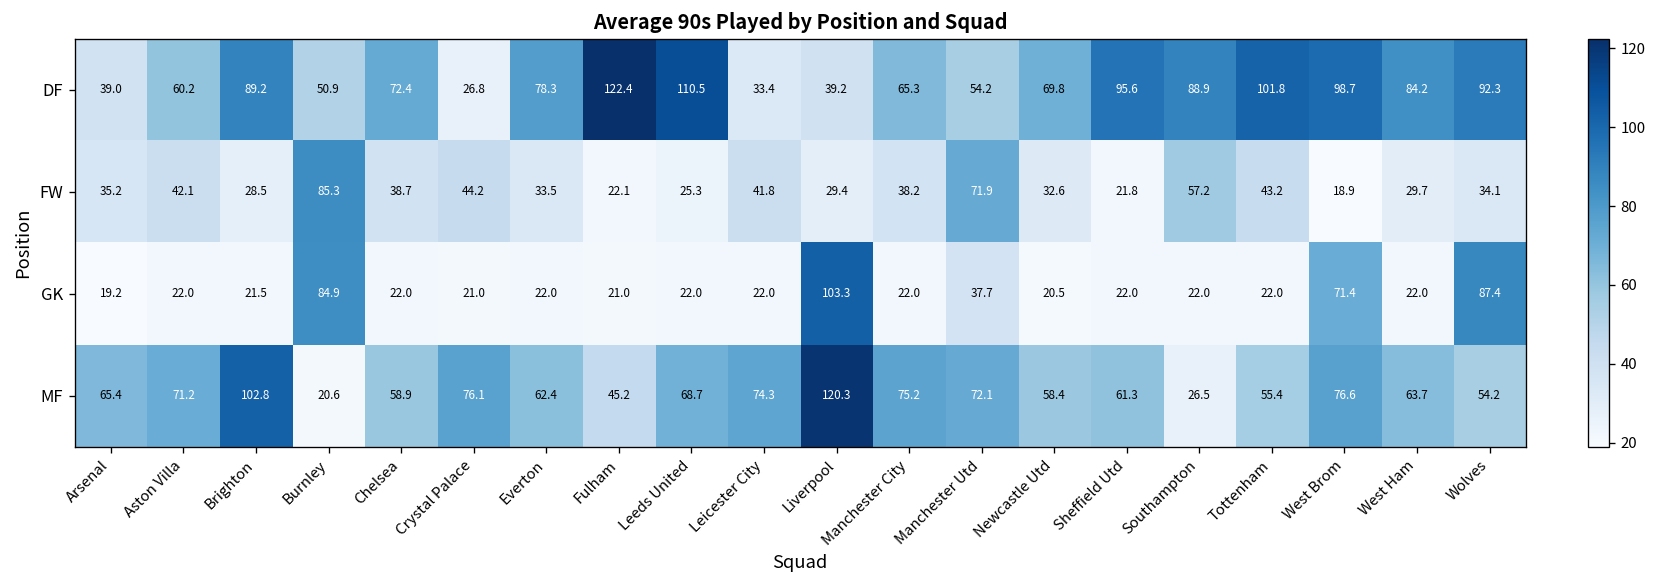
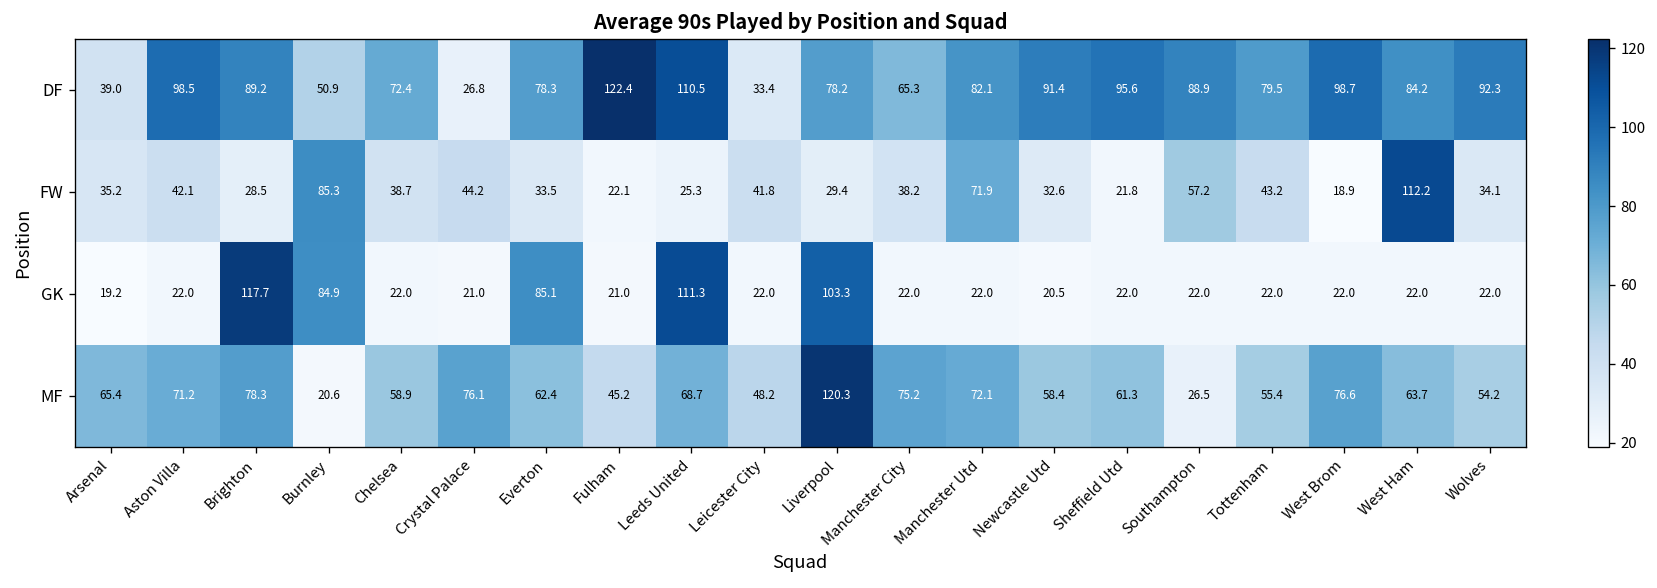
  {
    "DF": {
      "Arsenal": 39.0,
-     "Aston Villa": 60.2,
+     "Aston Villa": 98.5,
      "Brighton": 89.2,
      "Burnley": 50.9,
      "Chelsea": 72.4,
      "Crystal Palace": 26.8,
      "Everton": 78.3,
      "Fulham": 122.4,
      "Leeds United": 110.5,
      "Leicester City": 33.4,
-     "Liverpool": 39.2,
+     "Liverpool": 78.2,
      "Manchester City": 65.3,
-     "Manchester Utd": 54.2,
-     "Newcastle Utd": 69.8,
+     "Manchester Utd": 82.1,
+     "Newcastle Utd": 91.4,
      "Sheffield Utd": 95.6,
      "Southampton": 88.9,
-     "Tottenham": 101.8,
+     "Tottenham": 79.5,
      "West Brom": 98.7,
      "West Ham": 84.2,
      "Wolves": 92.3
    },
    "FW": {
      "Arsenal": 35.2,
      "Aston Villa": 42.1,
      "Brighton": 28.5,
      "Burnley": 85.3,
      "Chelsea": 38.7,
      "Crystal Palace": 44.2,
      "Everton": 33.5,
      "Fulham": 22.1,
      "Leeds United": 25.3,
      "Leicester City": 41.8,
      "Liverpool": 29.4,
      "Manchester City": 38.2,
      "Manchester Utd": 71.9,
      "Newcastle Utd": 32.6,
      "Sheffield Utd": 21.8,
      "Southampton": 57.2,
      "Tottenham": 43.2,
      "West Brom": 18.9,
-     "West Ham": 29.7,
+     "West Ham": 112.2,
      "Wolves": 34.1
    },
    "GK": {
      "Arsenal": 19.2,
      "Aston Villa": 22.0,
-     "Brighton": 21.5,
+     "Brighton": 117.7,
      "Burnley": 84.9,
      "Chelsea": 22.0,
      "Crystal Palace": 21.0,
-     "Everton": 22.0,
+     "Everton": 85.1,
      "Fulham": 21.0,
-     "Leeds United": 22.0,
+     "Leeds United": 111.3,
      "Leicester City": 22.0,
      "Liverpool": 103.3,
      "Manchester City": 22.0,
-     "Manchester Utd": 37.7,
+     "Manchester Utd": 22.0,
      "Newcastle Utd": 20.5,
      "Sheffield Utd": 22.0,
      "Southampton": 22.0,
      "Tottenham": 22.0,
-     "West Brom": 71.4,
+     "West Brom": 22.0,
      "West Ham": 22.0,
-     "Wolves": 87.4
+     "Wolves": 22.0
    },
    "MF": {
      "Arsenal": 65.4,
      "Aston Villa": 71.2,
-     "Brighton": 102.8,
+     "Brighton": 78.3,
      "Burnley": 20.6,
      "Chelsea": 58.9,
      "Crystal Palace": 76.1,
      "Everton": 62.4,
      "Fulham": 45.2,
      "Leeds United": 68.7,
-     "Leicester City": 74.3,
+     "Leicester City": 48.2,
      "Liverpool": 120.3,
      "Manchester City": 75.2,
      "Manchester Utd": 72.1,
      "Newcastle Utd": 58.4,
      "Sheffield Utd": 61.3,
      "Southampton": 26.5,
      "Tottenham": 55.4,
      "West Brom": 76.6,
      "West Ham": 63.7,
      "Wolves": 54.2
    }
  }
